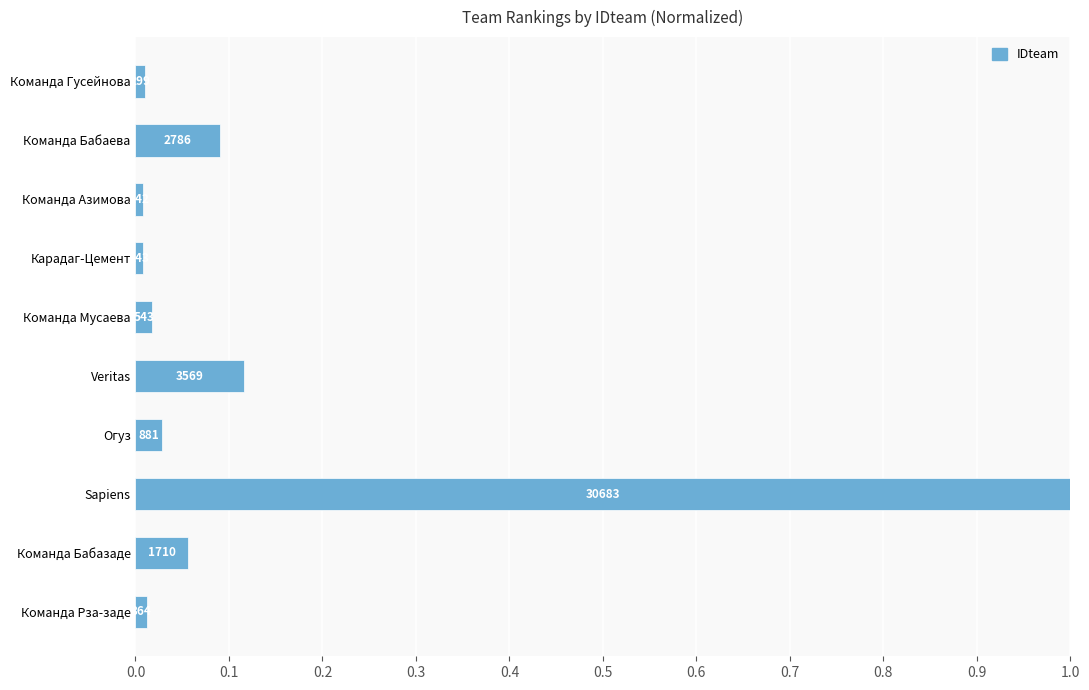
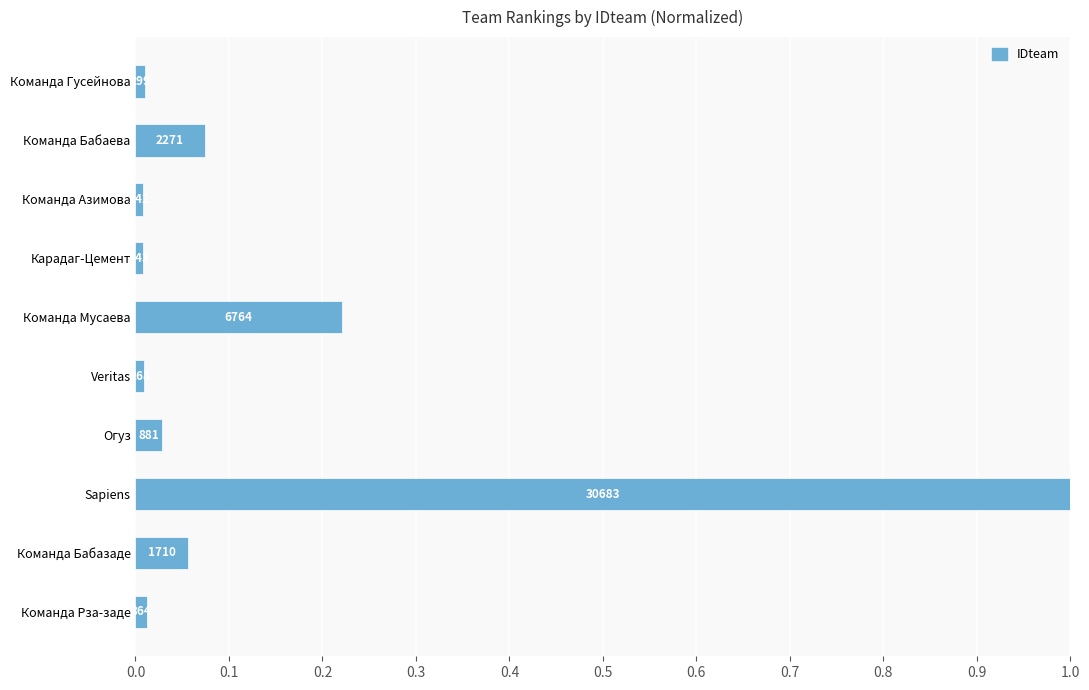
  {
-   "Команда Бабаева": 2786,
-   "Команда Мусаева": 543,
-   "Veritas": 0.12
+   "Команда Бабаева": 2271,
+   "Команда Мусаева": 6764,
+   "Veritas": 0.01
  }
